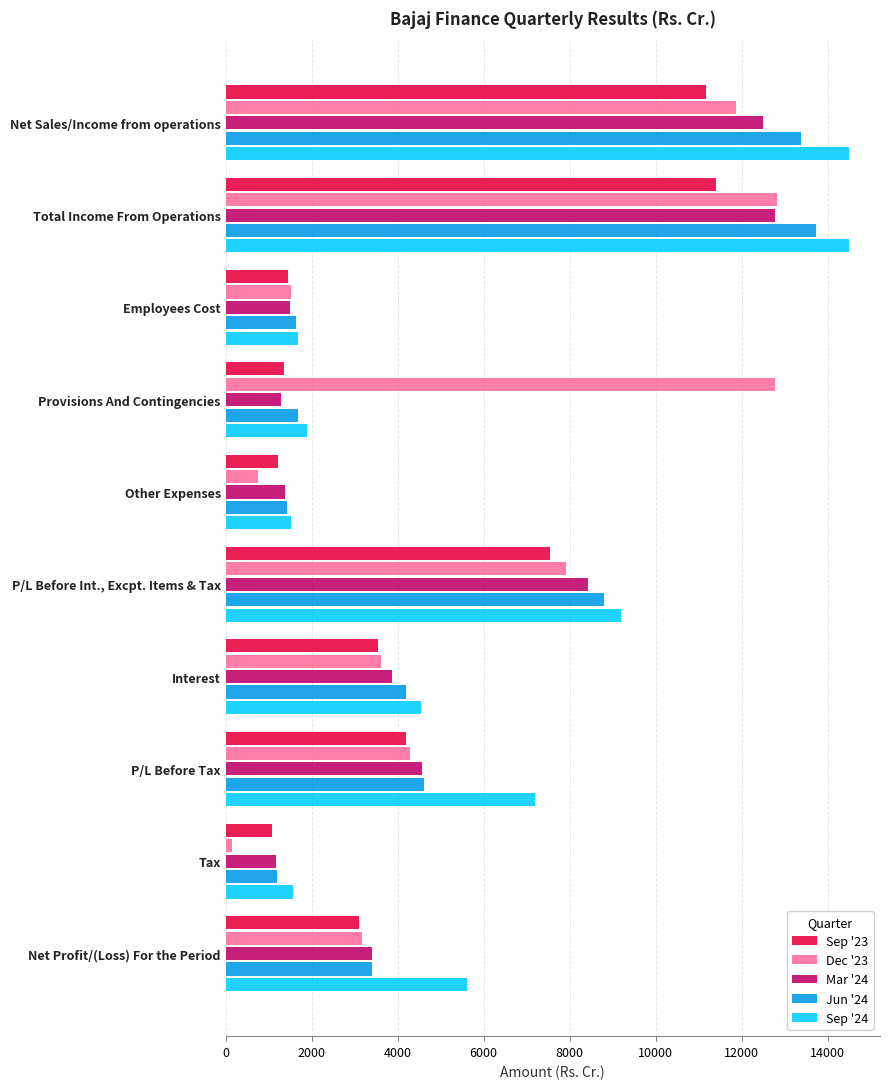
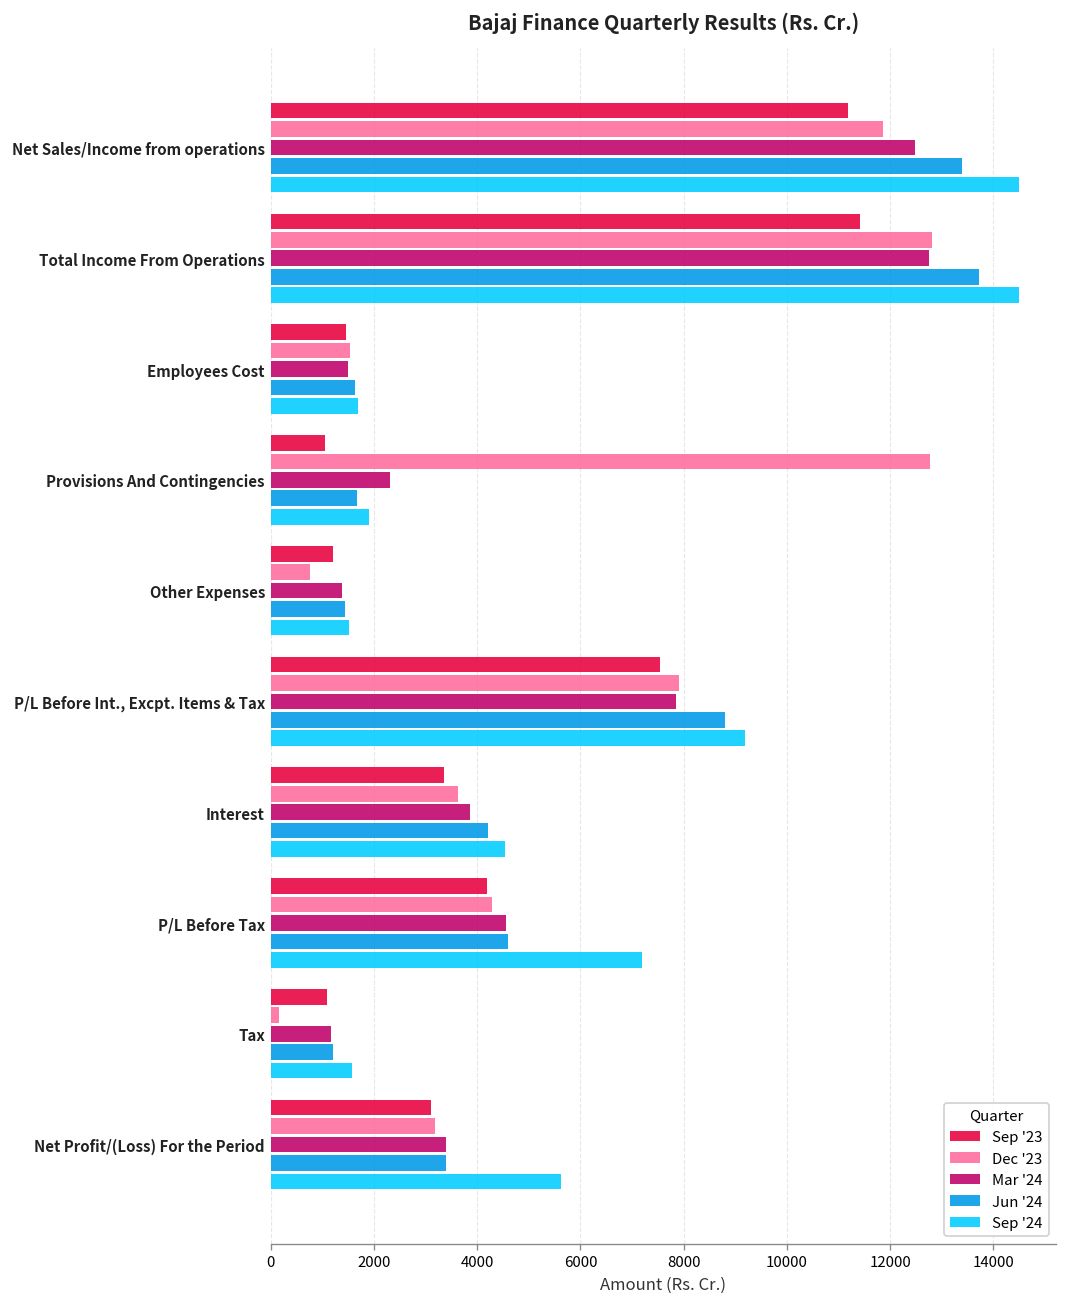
  {
    "Sep '23": {
      "Net Sales/Income from operations": 11200,
      "Total Income From Operations": 11400,
      "Employees Cost": 1500,
-     "Provisions And Contingencies": 1400,
+     "Provisions And Contingencies": 1100,
      "Other Expenses": 1200,
      "P/L Before Int., Excpt. Items & Tax": 7500,
-     "Interest": 3500,
+     "Interest": 3400,
      "P/L Before Tax": 4200,
      "Tax": 1100,
      "Net Profit/(Loss) For the Period": 3100
    },
    "Dec '23": {
      "Net Sales/Income from operations": 11900,
      "Total Income From Operations": 12800,
      "Employees Cost": 1500,
      "Provisions And Contingencies": 12800,
      "Other Expenses": 800,
      "P/L Before Int., Excpt. Items & Tax": 7900,
      "Interest": 3600,
      "P/L Before Tax": 4300,
      "Tax": 200,
      "Net Profit/(Loss) For the Period": 3200
    },
    "Mar '24": {
      "Net Sales/Income from operations": 12500,
      "Total Income From Operations": 12800,
      "Employees Cost": 1500,
-     "Provisions And Contingencies": 1300,
+     "Provisions And Contingencies": 2300,
      "Other Expenses": 1400,
-     "P/L Before Int., Excpt. Items & Tax": 8400,
+     "P/L Before Int., Excpt. Items & Tax": 7800,
      "Interest": 3900,
      "P/L Before Tax": 4600,
      "Tax": 1200,
      "Net Profit/(Loss) For the Period": 3400
    }
  }
